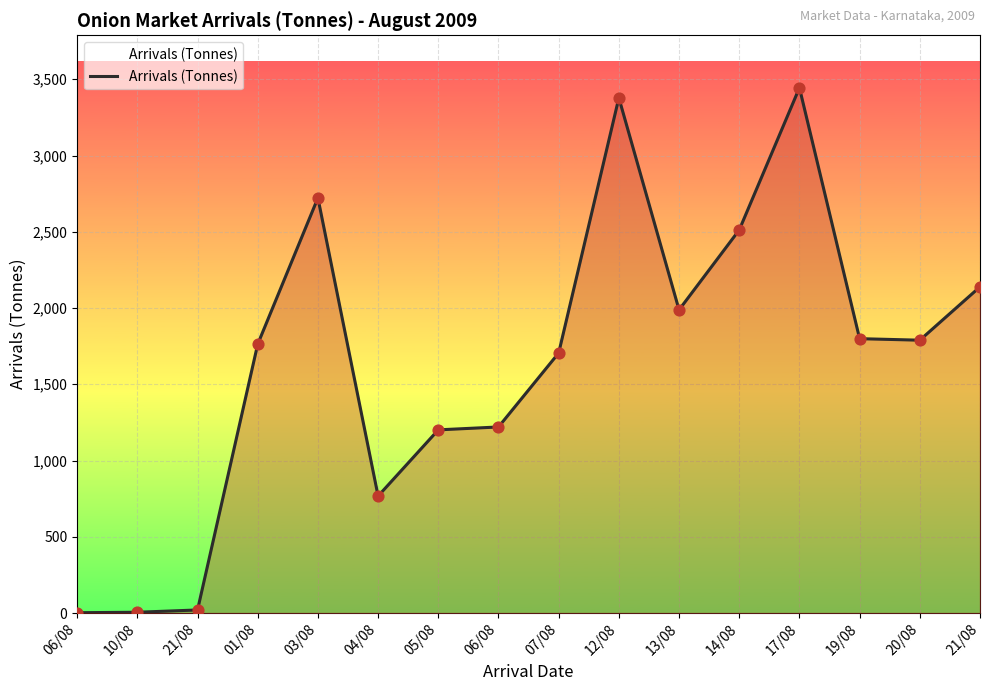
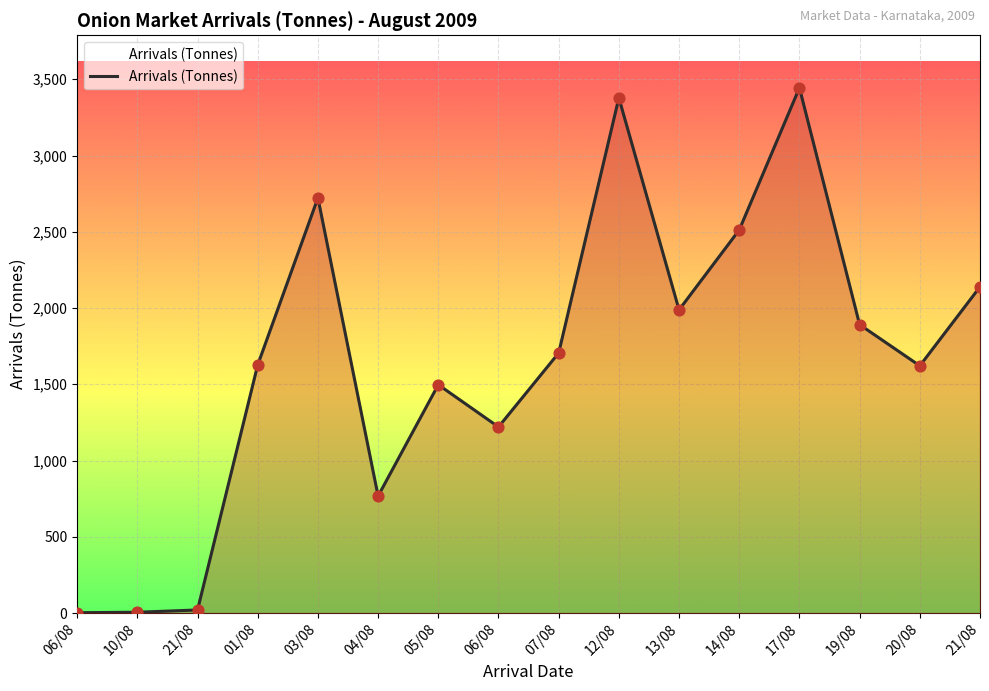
  {
    "10/08": "10",
-   "01/08": "1,760",
+   "01/08": "1,630",
    "03/08": "2,720",
    "04/08": "770",
-   "05/08": "1,200",
+   "05/08": "1,500",
    "07/08": "1,710",
    "12/08": "3,380",
    "13/08": "1,990",
    "14/08": "2,510",
    "17/08": "3,440",
-   "19/08": "1,800",
-   "20/08": "1,790"
+   "19/08": "1,890",
+   "20/08": "1,620"
  }
